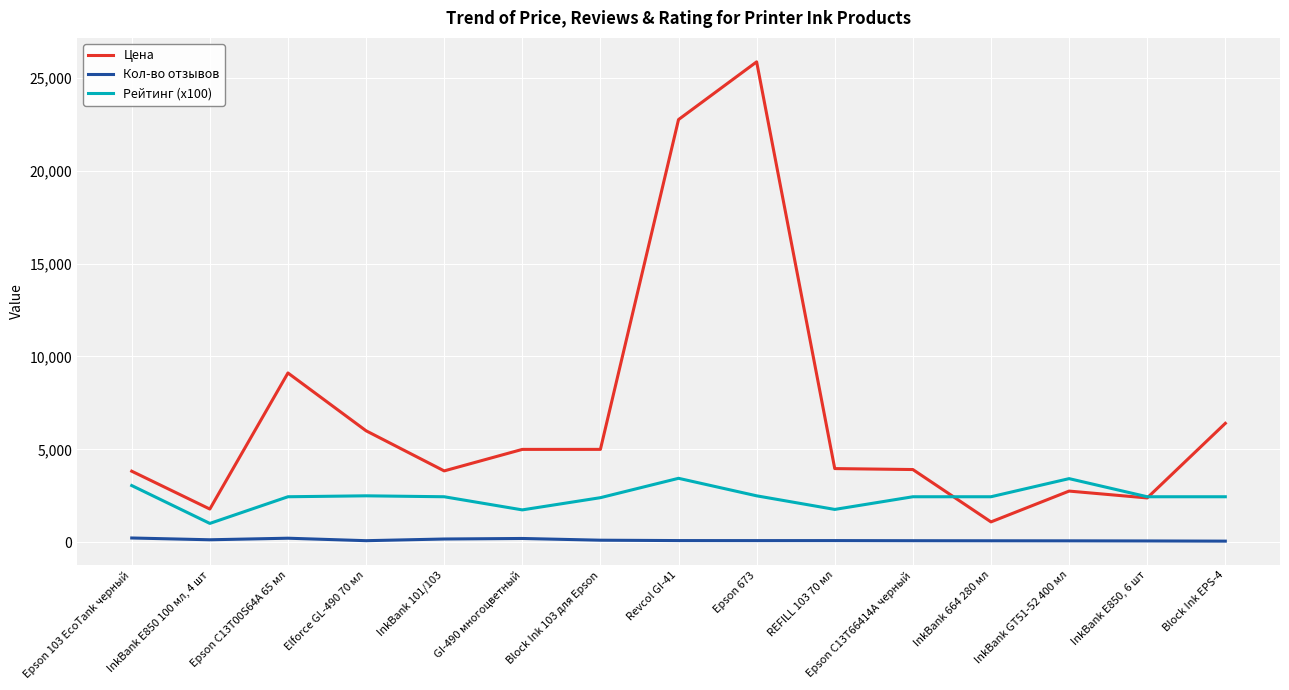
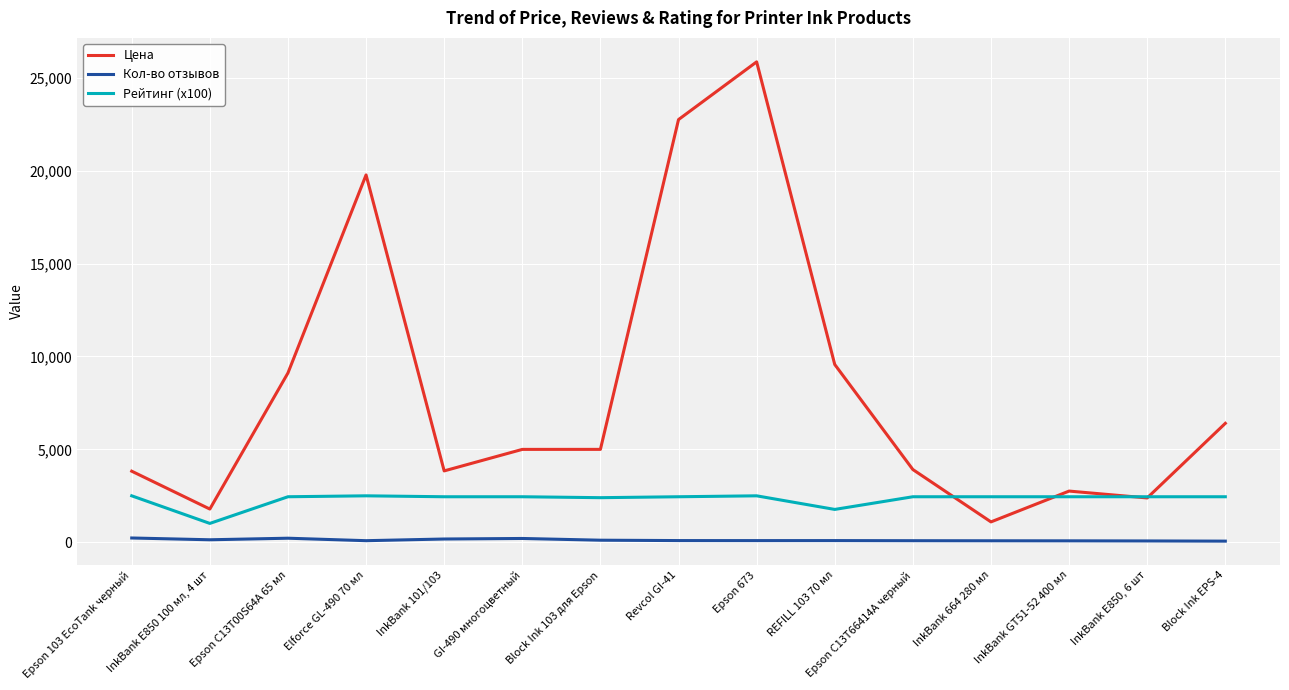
  {
    "Цена": {
      "Epson 103 EcoTank черный": "3,800",
      "InkBank E850 100 мл, 4 шт": "1,800",
      "Epson C13T00S64A 65 мл": "9,100",
-     "Elforce GL-490 70 мл": "6,000",
+     "Elforce GL-490 70 мл": "19,800",
      "InkBank 101/103": "3,800",
      "GI-490 многоцветный": "5,000",
      "Block Ink 103 для Epson": "5,000",
      "Revcol GI-41": "22,700",
      "Epson 673": "25,900",
-     "REFILL 103 70 мл": "4,000",
+     "REFILL 103 70 мл": "9,600",
      "Epson C13T66414A черный": "3,900",
      "InkBank 664 280 мл": "1,100",
      "InkBank GT51-52 400 мл": "2,800",
      "Block Ink EPS-4": "6,400"
    },
    "Кол-во отзывов": {
      "Epson 103 EcoTank черный": "200",
      "InkBank E850 100 мл, 4 шт": "100",
      "Epson C13T00S64A 65 мл": "200",
      "Elforce GL-490 70 мл": "100",
      "InkBank 101/103": "200",
      "GI-490 многоцветный": "200",
      "Block Ink 103 для Epson": "100",
      "Revcol GI-41": "100",
      "Epson 673": "100",
      "REFILL 103 70 мл": "100",
      "Epson C13T66414A черный": "100",
      "InkBank 664 280 мл": "100",
      "InkBank GT51-52 400 мл": "100",
      "InkBank E850, 6 шт": "100",
      "Block Ink EPS-4": "100"
    },
    "Рейтинг (x100)": {
-     "Epson 103 EcoTank черный": "3,100",
+     "Epson 103 EcoTank черный": "2,500",
      "InkBank E850 100 мл, 4 шт": "1,000",
      "Epson C13T00S64A 65 мл": "2,500",
      "Elforce GL-490 70 мл": "2,500",
      "InkBank 101/103": "2,500",
-     "GI-490 многоцветный": "1,700",
+     "GI-490 многоцветный": "2,500",
      "Block Ink 103 для Epson": "2,400",
-     "Revcol GI-41": "3,400",
+     "Revcol GI-41": "2,500",
      "Epson 673": "2,500",
      "REFILL 103 70 мл": "1,800",
      "Epson C13T66414A черный": "2,500",
      "InkBank 664 280 мл": "2,500",
-     "InkBank GT51-52 400 мл": "3,400",
+     "InkBank GT51-52 400 мл": "2,500",
      "Block Ink EPS-4": "2,500"
    }
  }
